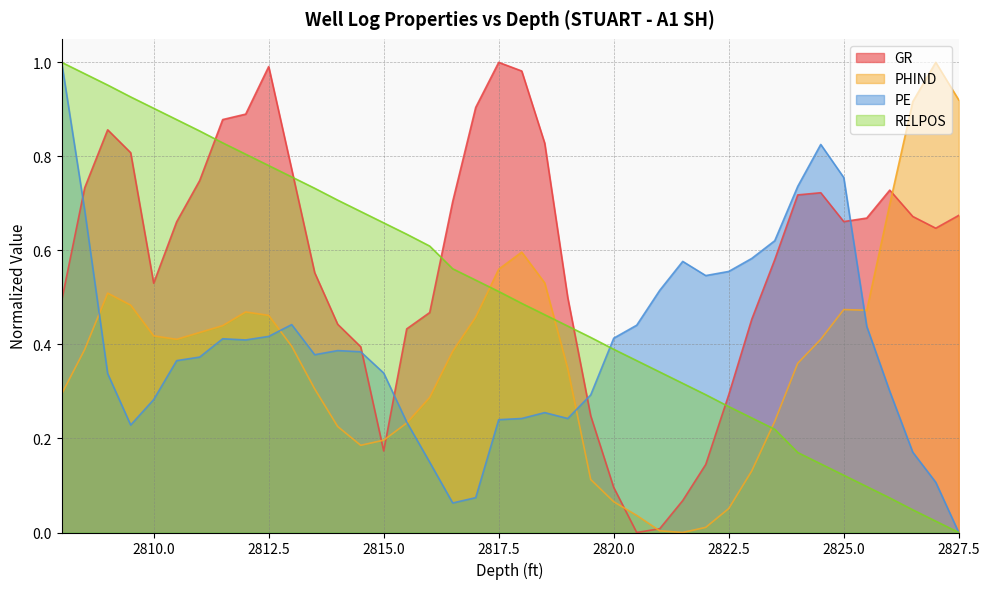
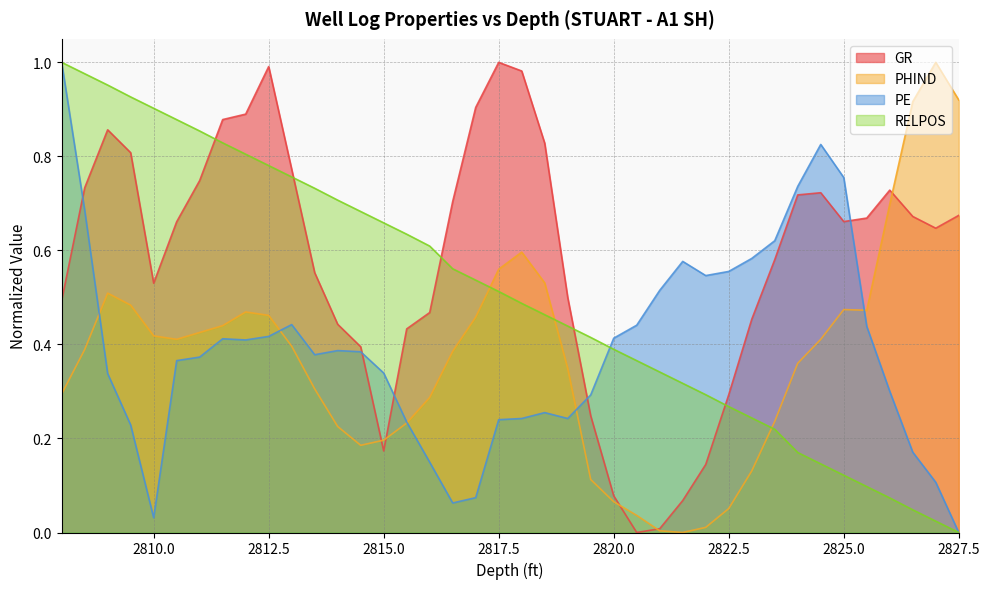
  {
    "GR": {
      "2810.0": 0.53,
      "2812.5": 0.99,
      "2815.0": 0.17,
      "2817.5": 1.00,
-     "2820.0": 0.10,
+     "2820.0": 0.08,
      "2822.5": 0.29,
      "2825.0": 0.66,
      "2827.5": 0.67
    },
    "PHIND": {
      "2810.0": 0.42,
      "2812.5": 0.46,
      "2815.0": 0.20,
      "2817.5": 0.56,
      "2820.0": 0.07,
      "2822.5": 0.05,
      "2825.0": 0.47,
      "2827.5": 0.92
    },
    "PE": {
-     "2810.0": 0.28,
+     "2810.0": 0.03,
      "2812.5": 0.42,
      "2815.0": 0.34,
      "2817.5": 0.24,
      "2820.0": 0.41,
      "2822.5": 0.56,
      "2825.0": 0.76
    },
    "RELPOS": {
      "2810.0": 0.90,
      "2812.5": 0.78,
      "2815.0": 0.66,
      "2817.5": 0.51,
      "2820.0": 0.39,
      "2822.5": 0.27,
      "2825.0": 0.12
    }
  }
